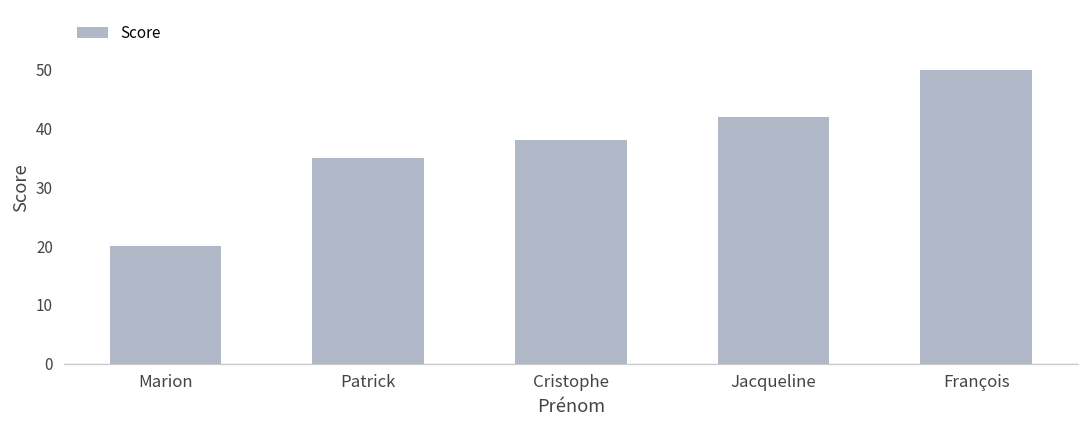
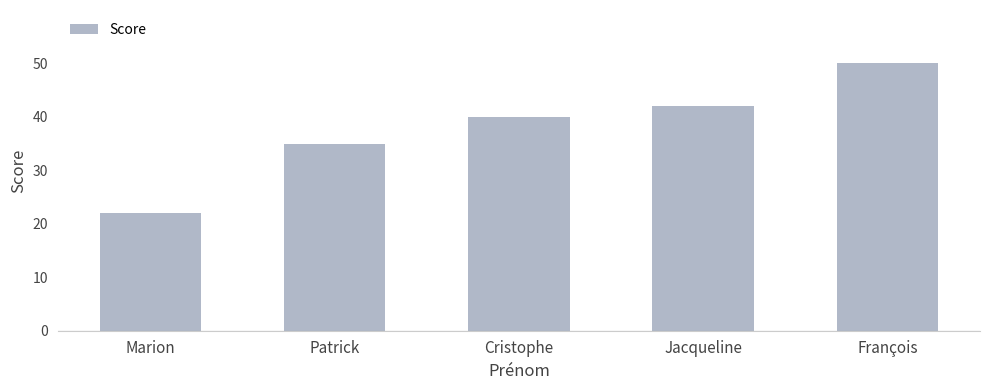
  {
-   "Marion": 20,
+   "Marion": 22,
    "Patrick": 35,
-   "Cristophe": 38,
+   "Cristophe": 40,
    "Jacqueline": 42,
    "François": 50
  }
